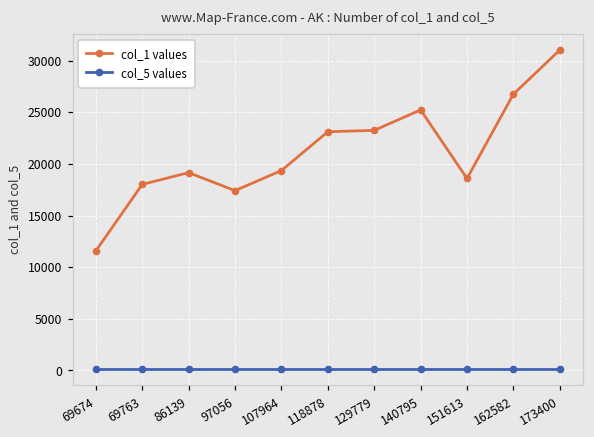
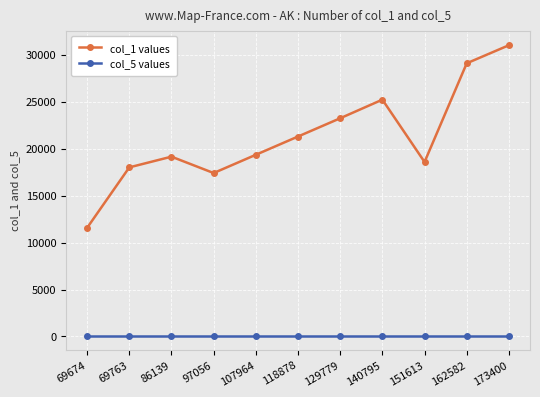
  {
    "col_1 values": {
      "69674": 12000,
      "69763": 18000,
      "86139": 19000,
      "97056": 17000,
      "107964": 19000,
-     "118878": 23000,
+     "118878": 21000,
      "129779": 23000,
      "140795": 25000,
      "151613": 19000,
-     "162582": 27000,
+     "162582": 29000,
      "173400": 31000
    },
    "col_5 values": {
      "69674": 0,
      "69763": 0,
      "86139": 0,
      "97056": 0,
      "107964": 0,
      "118878": 0,
      "129779": 0,
      "140795": 0,
      "151613": 0,
      "162582": 0,
      "173400": 0
    }
  }
